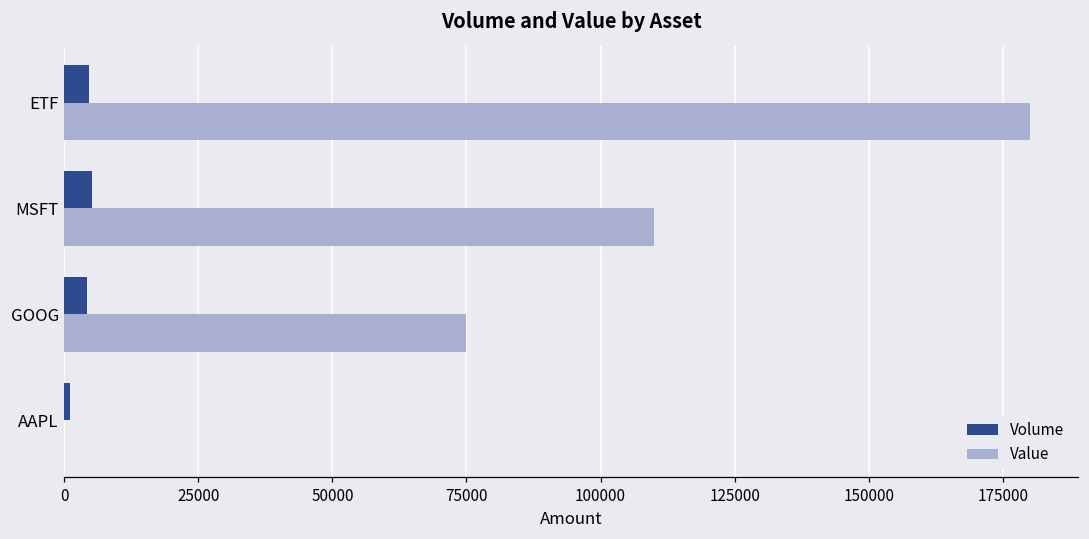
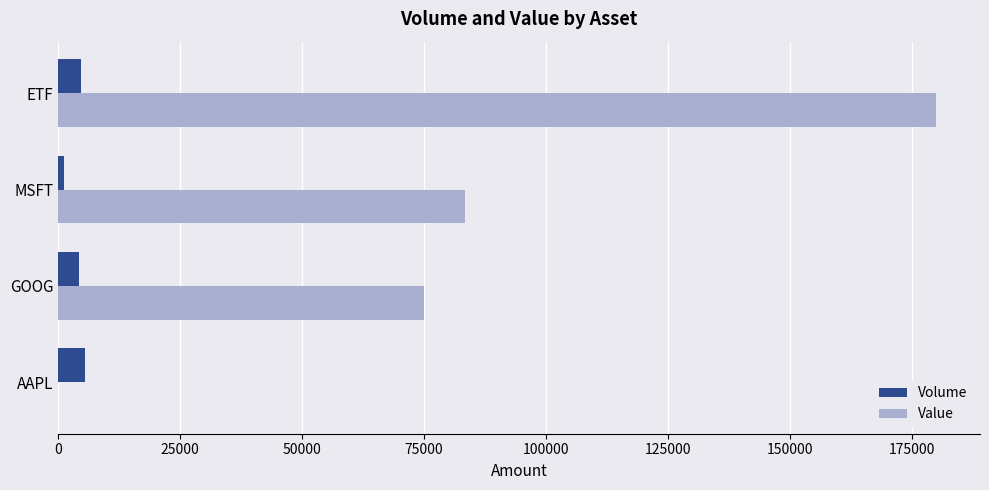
  {
    "Volume": {
      "ETF": 5000,
-     "MSFT": 5000,
+     "MSFT": 1000,
      "GOOG": 4000,
-     "AAPL": 1000
+     "AAPL": 5000
    },
    "Value": {
      "ETF": 180000,
-     "MSFT": 110000,
+     "MSFT": 83000,
      "GOOG": 75000,
      "AAPL": 0
    }
  }
